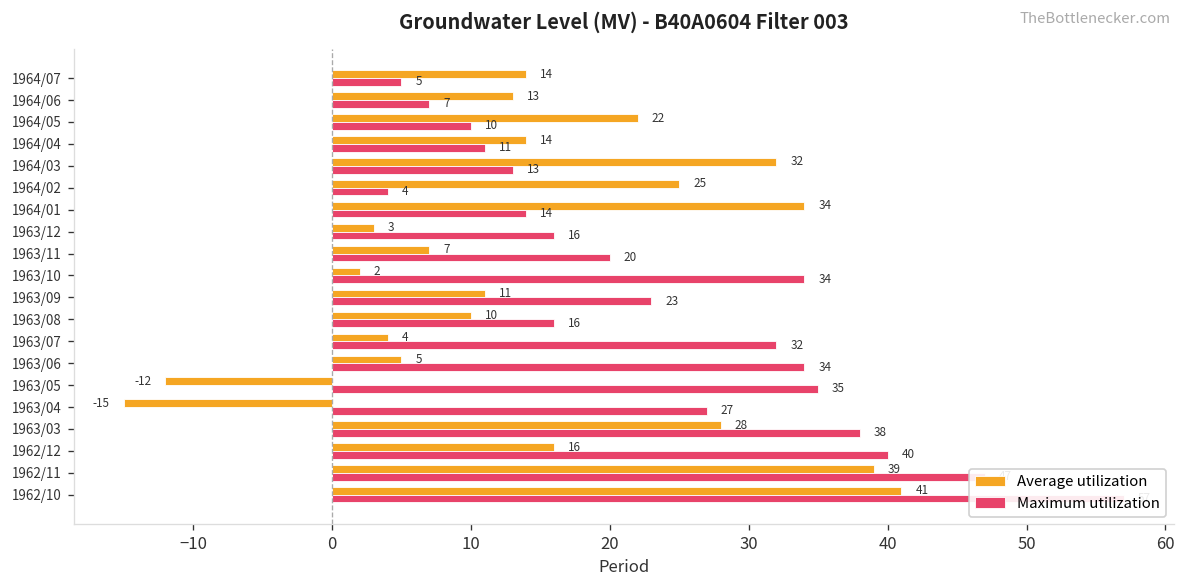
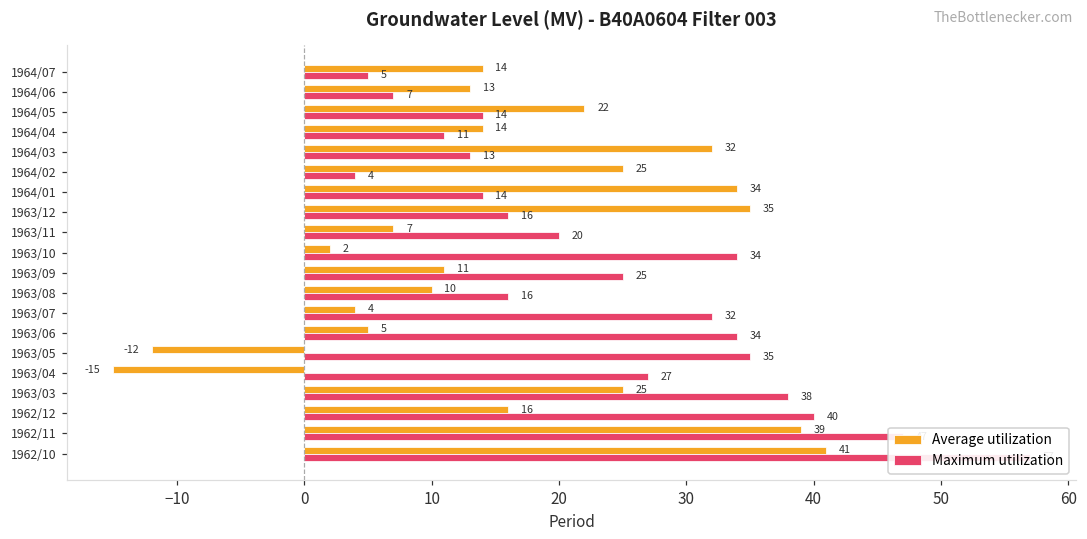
  {
    "Average utilization": {
      "1964/07": 14,
      "1964/06": 13,
      "1964/05": 22,
      "1964/04": 14,
      "1964/03": 32,
      "1964/02": 25,
      "1964/01": 34,
-     "1963/12": 3,
+     "1963/12": 35,
      "1963/11": 7,
      "1963/10": 2,
      "1963/09": 11,
      "1963/08": 10,
      "1963/07": 4,
      "1963/06": 5,
      "1963/05": -12,
      "1963/04": -15,
-     "1963/03": 28,
+     "1963/03": 25,
      "1962/12": 16,
      "1962/11": 39,
      "1962/10": 41
    },
    "Maximum utilization": {
      "1964/07": 5,
      "1964/06": 7,
-     "1964/05": 10,
+     "1964/05": 14,
      "1964/04": 11,
      "1964/03": 13,
      "1964/02": 4,
      "1964/01": 14,
      "1963/12": 16,
      "1963/11": 20,
      "1963/10": 34,
-     "1963/09": 23,
+     "1963/09": 25,
      "1963/08": 16,
      "1963/07": 32,
      "1963/06": 34,
      "1963/05": 35,
      "1963/04": 27,
      "1963/03": 38,
      "1962/12": 40
    }
  }
